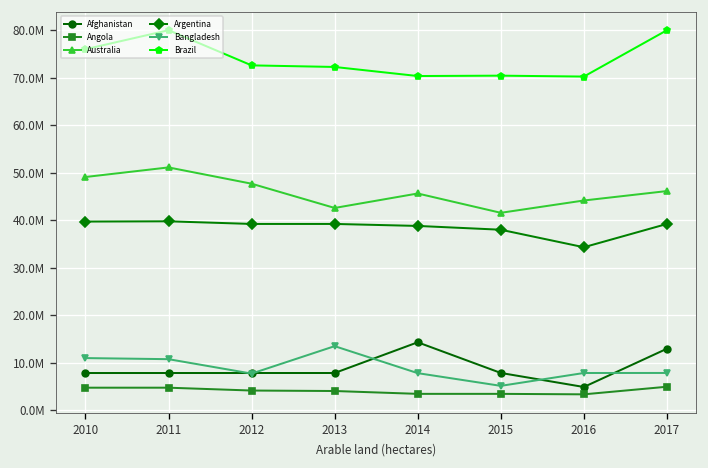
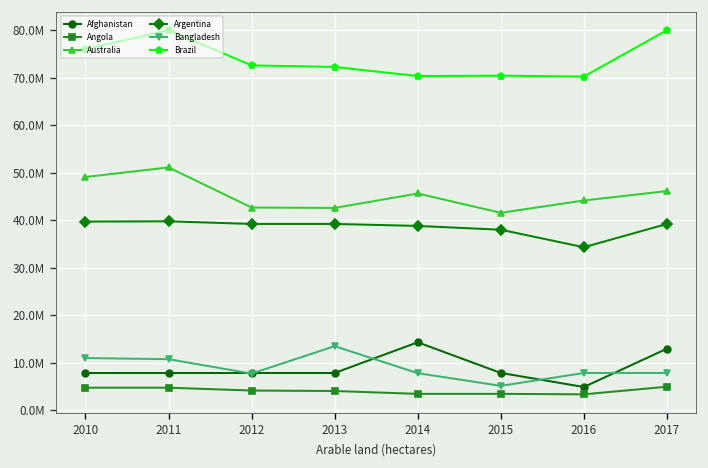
  {
    "Australia": {
      "2010": 49000000,
      "2011": 51000000,
-     "2012": 48000000,
+     "2012": 43000000,
      "2013": 43000000,
      "2014": 46000000,
      "2015": 42000000,
      "2016": 44000000,
      "2017": 46000000
    },
    "Bangladesh": {
      "2010": 11000000,
      "2011": 11000000,
      "2013": 13000000,
      "2014": 8000000,
      "2015": 5000000,
      "2016": 8000000,
      "2017": 8000000
    },
    "Brazil": {
      "2012": 73000000,
      "2013": 72000000,
      "2014": 70000000,
      "2015": 70000000,
      "2016": 70000000,
      "2017": 80000000
    }
  }
